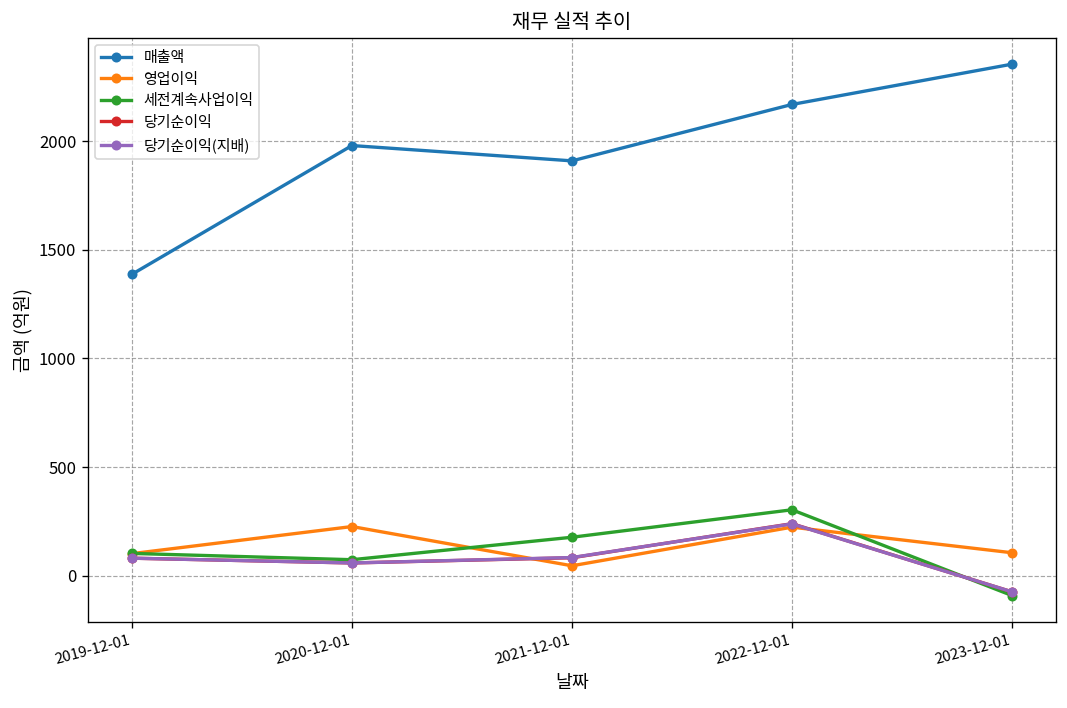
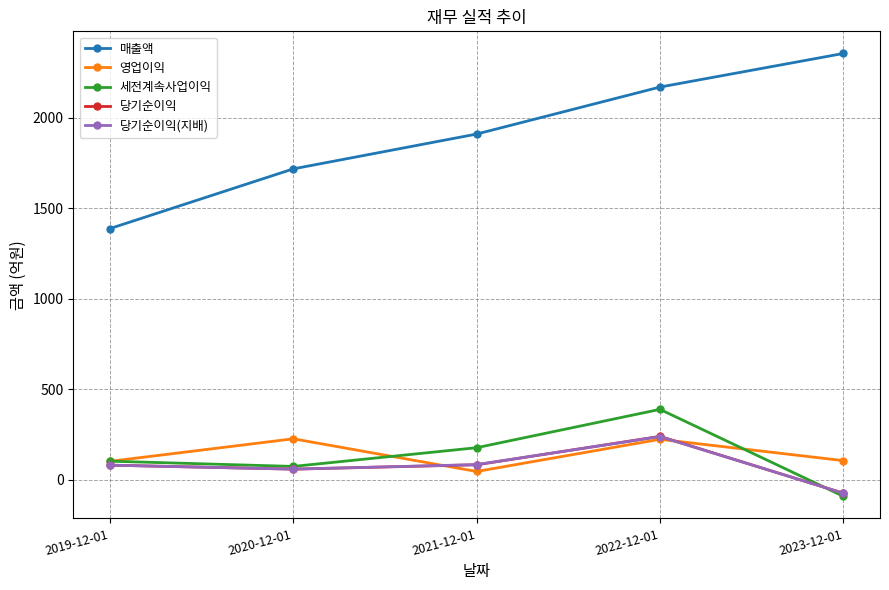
  {
    "매출액": {
      "2019-12-01": 1390,
-     "2020-12-01": 1980,
+     "2020-12-01": 1720,
      "2021-12-01": 1910,
      "2022-12-01": 2170,
      "2023-12-01": 2360
    },
    "영업이익": {
      "2020-12-01": 230,
      "2021-12-01": 50,
      "2022-12-01": 220,
      "2023-12-01": 110
    },
    "세전계속사업이익": {
      "2020-12-01": 70,
      "2021-12-01": 180,
-     "2022-12-01": 300,
+     "2022-12-01": 390,
      "2023-12-01": -90
    }
  }
